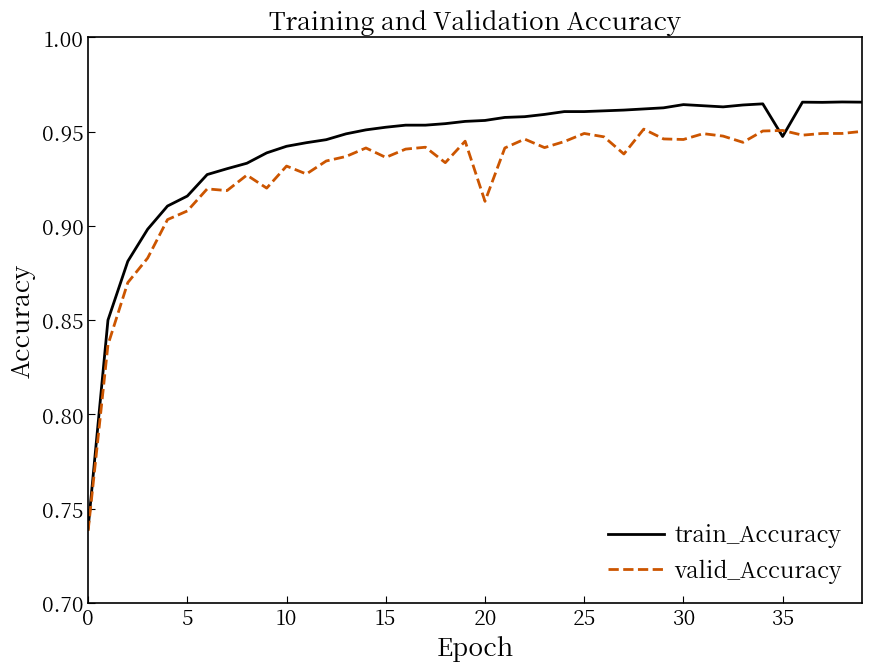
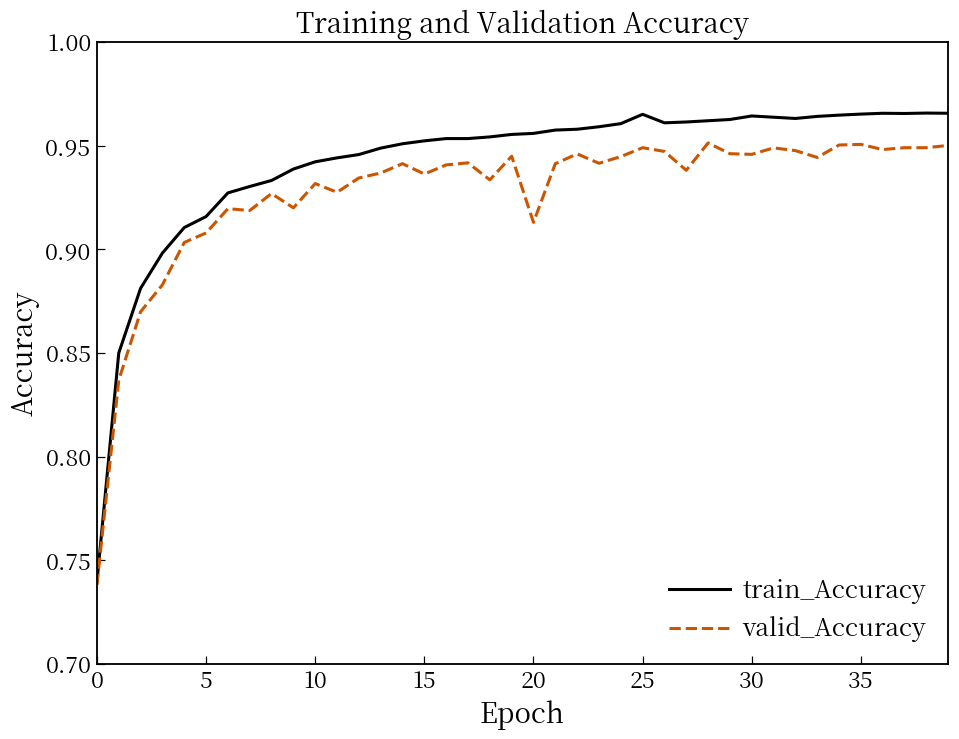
  {
    "train_Accuracy": {
      "0": 0.740,
      "5": 0.916,
      "10": 0.942,
      "15": 0.952,
      "20": 0.956,
-     "25": 0.961,
+     "25": 0.965,
      "30": 0.964,
-     "35": 0.947
+     "35": 0.965
    },
    "valid_Accuracy": {
      "0": 0.738,
      "5": 0.908,
      "10": 0.932,
      "15": 0.936,
      "20": 0.913,
      "25": 0.949,
      "30": 0.946,
      "35": 0.951
    }
  }
